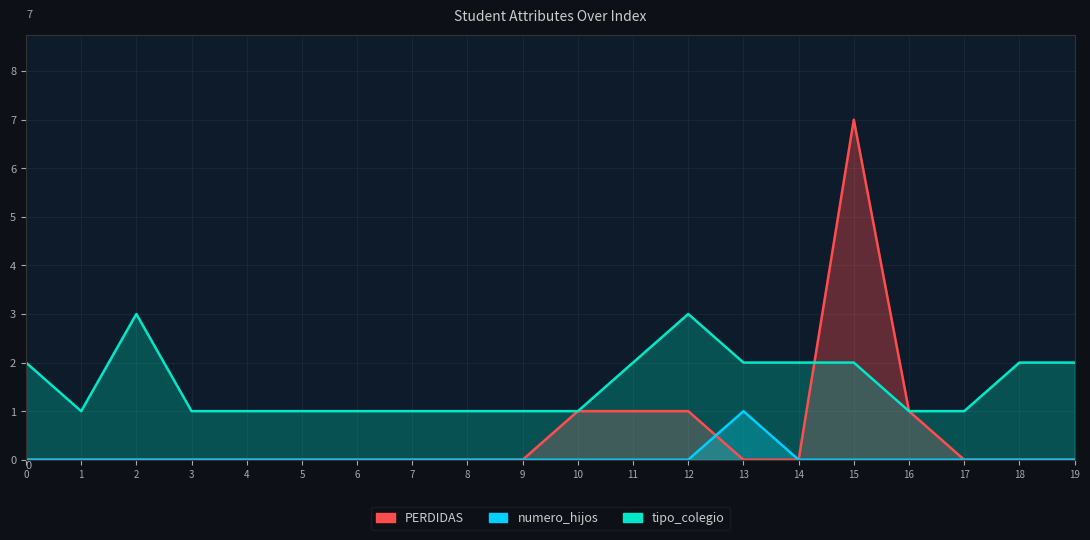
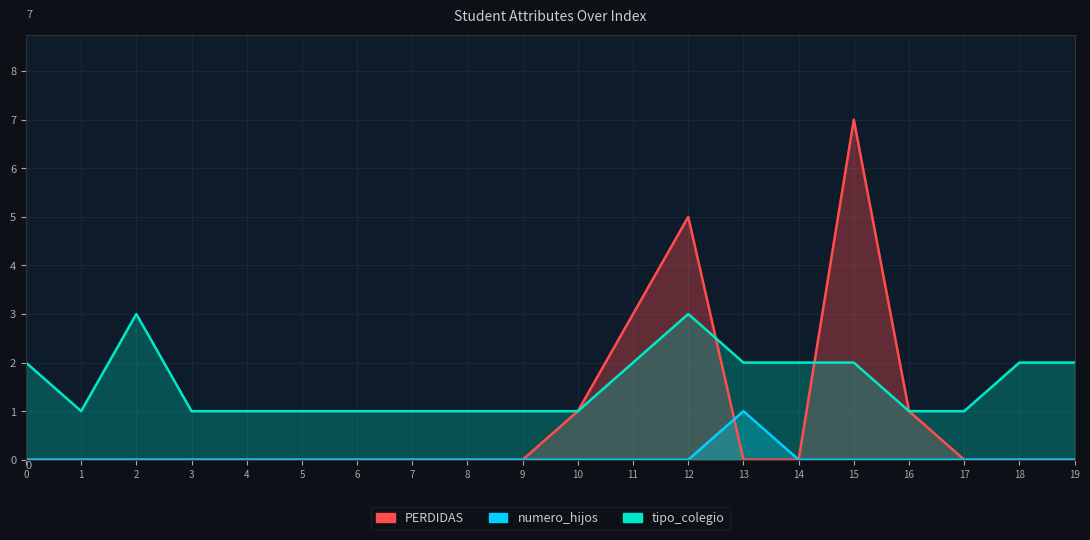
  {
    "PERDIDAS": {
-     "11": 1,
-     "12": 1,
+     "11": 3,
+     "12": 5,
      "13": 0,
      "15": 7
    }
  }
